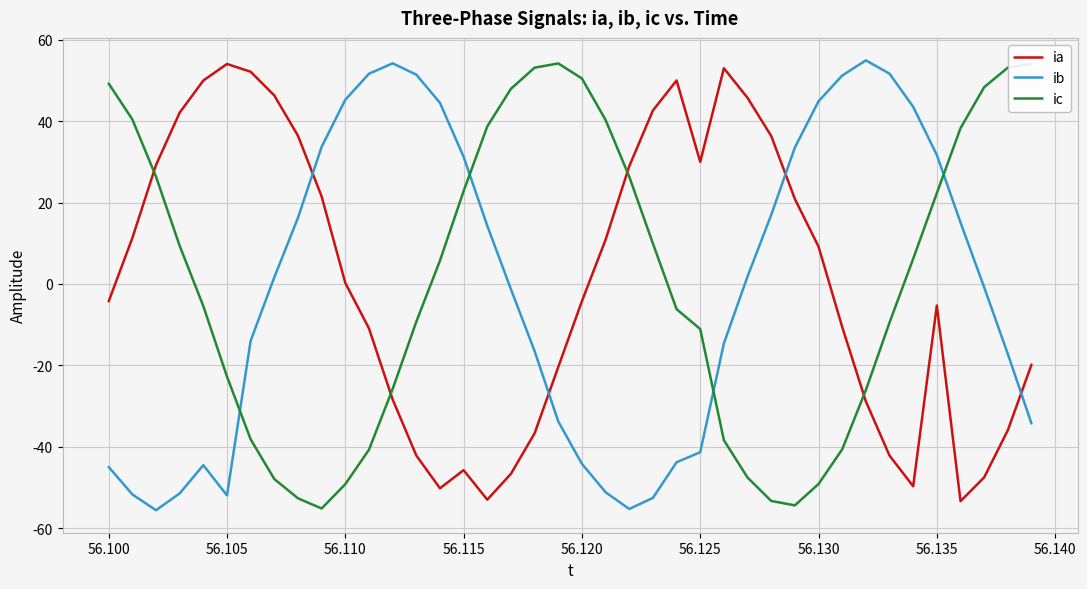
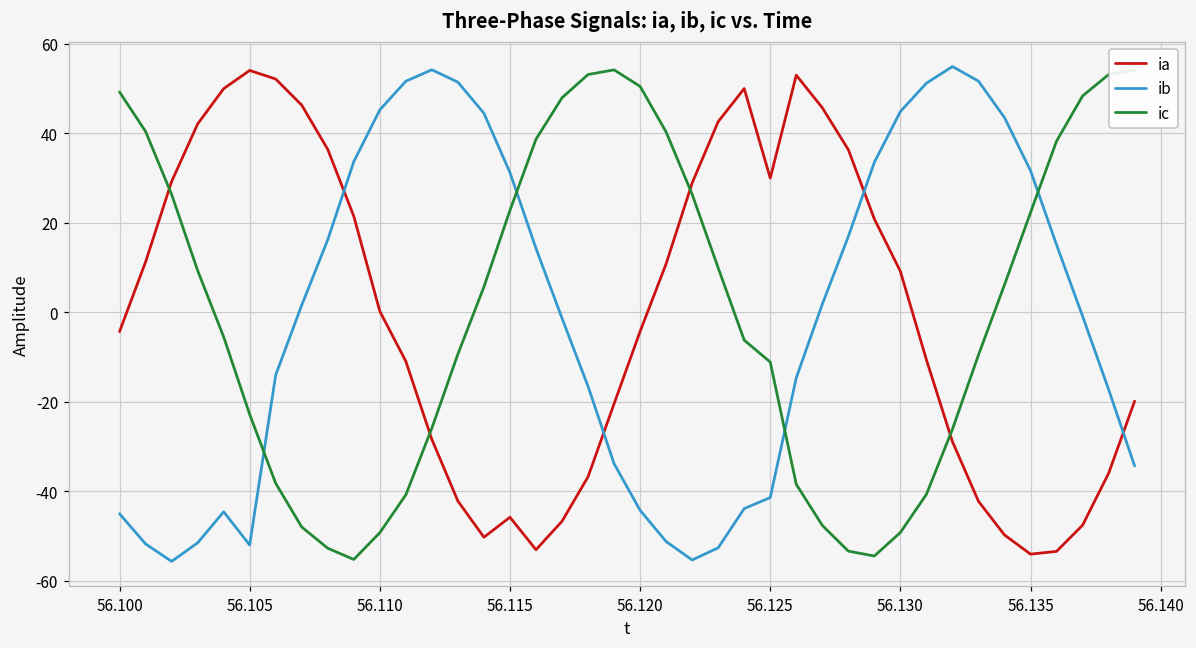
  {
    "ia": {
      "56.100": -4,
      "56.105": 54,
      "56.110": 0,
      "56.115": -46,
      "56.120": -4,
      "56.125": 30,
      "56.130": 9,
-     "56.135": -5
+     "56.135": -54
    },
    "ib": {
      "56.100": -45,
      "56.105": -52,
      "56.110": 45,
      "56.115": 31,
      "56.120": -44,
      "56.125": -41,
      "56.130": 45,
      "56.135": 32
    },
    "ic": {
      "56.100": 49,
      "56.105": -23,
      "56.110": -49,
      "56.115": 23,
      "56.120": 51,
      "56.125": -11,
      "56.130": -49,
      "56.135": 22
    }
  }
